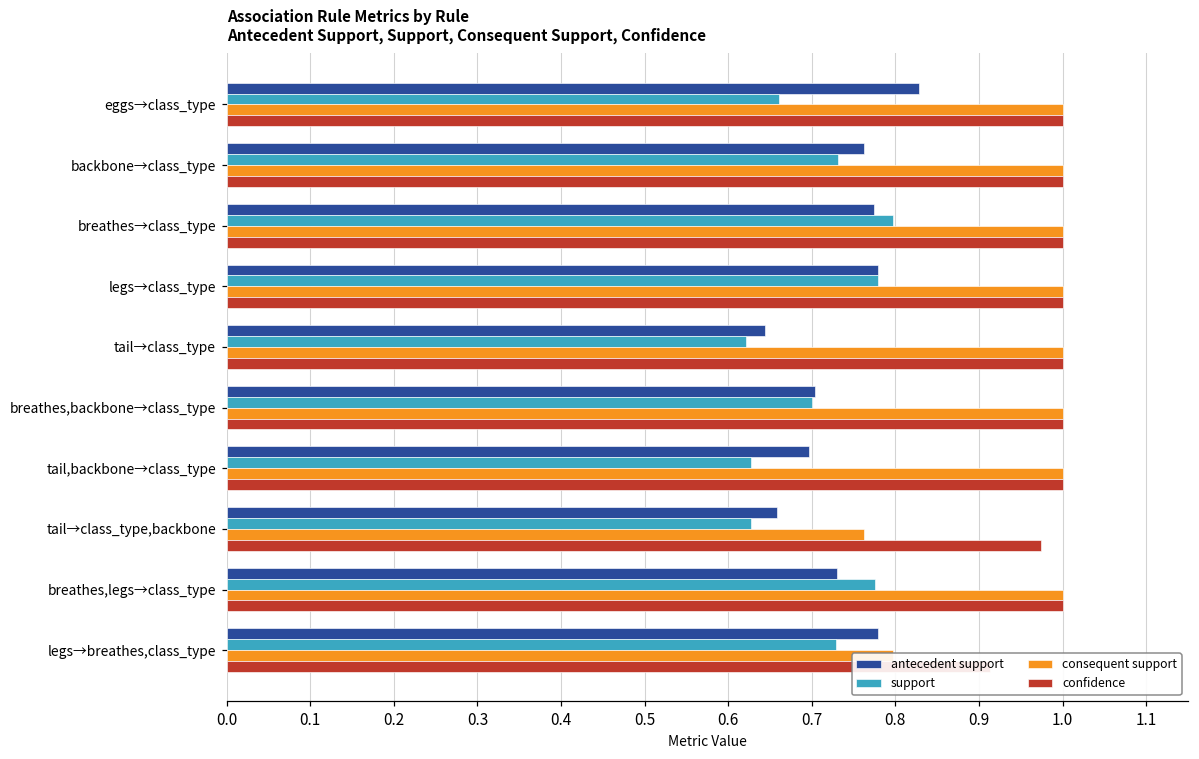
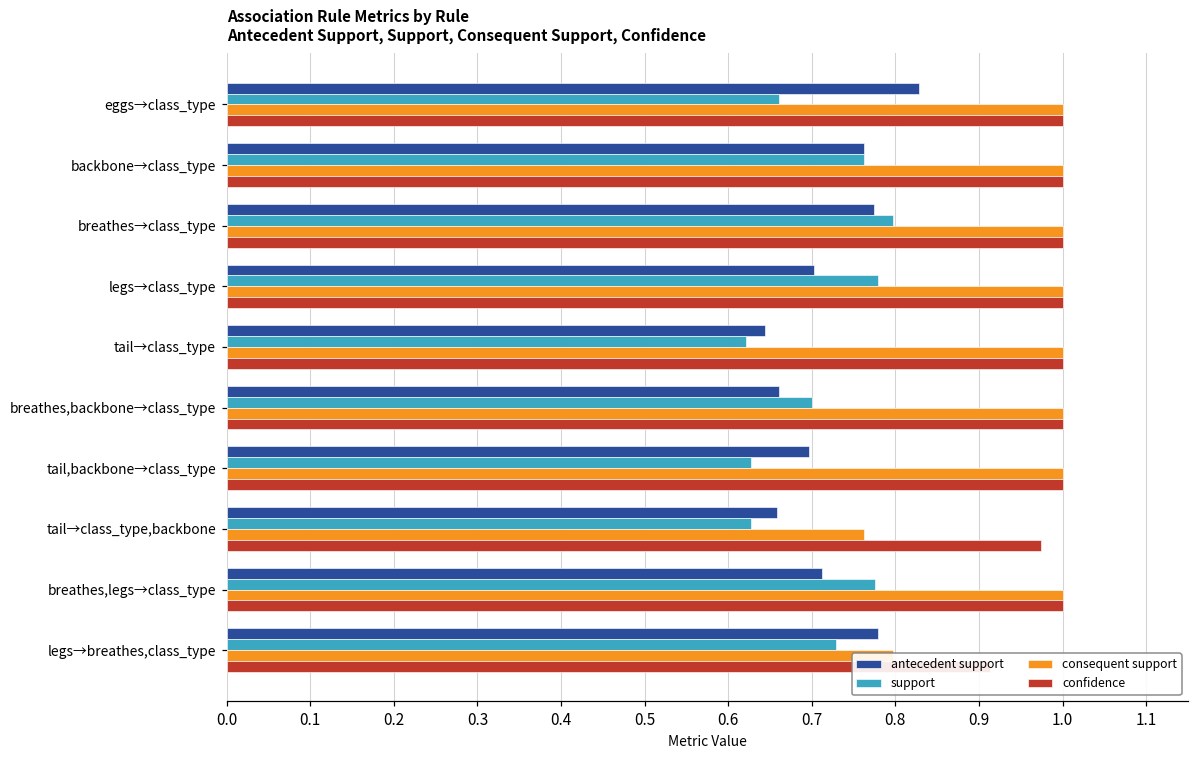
  {
    "antecedent support": {
      "eggs→class_type": 0.83,
      "backbone→class_type": 0.76,
      "breathes→class_type": 0.77,
-     "legs→class_type": 0.78,
+     "legs→class_type": 0.70,
      "tail→class_type": 0.64,
-     "breathes,backbone→class_type": 0.70,
+     "breathes,backbone→class_type": 0.66,
      "tail,backbone→class_type": 0.70,
      "tail→class_type,backbone": 0.66,
-     "breathes,legs→class_type": 0.73,
+     "breathes,legs→class_type": 0.71,
      "legs→breathes,class_type": 0.78
    },
    "support": {
      "eggs→class_type": 0.66,
-     "backbone→class_type": 0.73,
+     "backbone→class_type": 0.76,
      "breathes→class_type": 0.80,
      "legs→class_type": 0.78,
      "tail→class_type": 0.62,
      "breathes,backbone→class_type": 0.70,
      "tail,backbone→class_type": 0.63,
      "tail→class_type,backbone": 0.63,
      "breathes,legs→class_type": 0.78,
      "legs→breathes,class_type": 0.73
    },
    "consequent support": {
      "eggs→class_type": 1.00,
      "backbone→class_type": 1.00,
      "breathes→class_type": 1.00,
      "legs→class_type": 1.00,
      "tail→class_type": 1.00,
      "breathes,backbone→class_type": 1.00,
      "tail,backbone→class_type": 1.00,
      "tail→class_type,backbone": 0.76,
      "breathes,legs→class_type": 1.00,
      "legs→breathes,class_type": 0.80
    },
    "confidence": {
      "eggs→class_type": 1.00,
      "backbone→class_type": 1.00,
      "breathes→class_type": 1.00,
      "legs→class_type": 1.00,
      "tail→class_type": 1.00,
      "breathes,backbone→class_type": 1.00,
      "tail,backbone→class_type": 1.00,
      "tail→class_type,backbone": 0.97,
      "breathes,legs→class_type": 1.00
    }
  }
